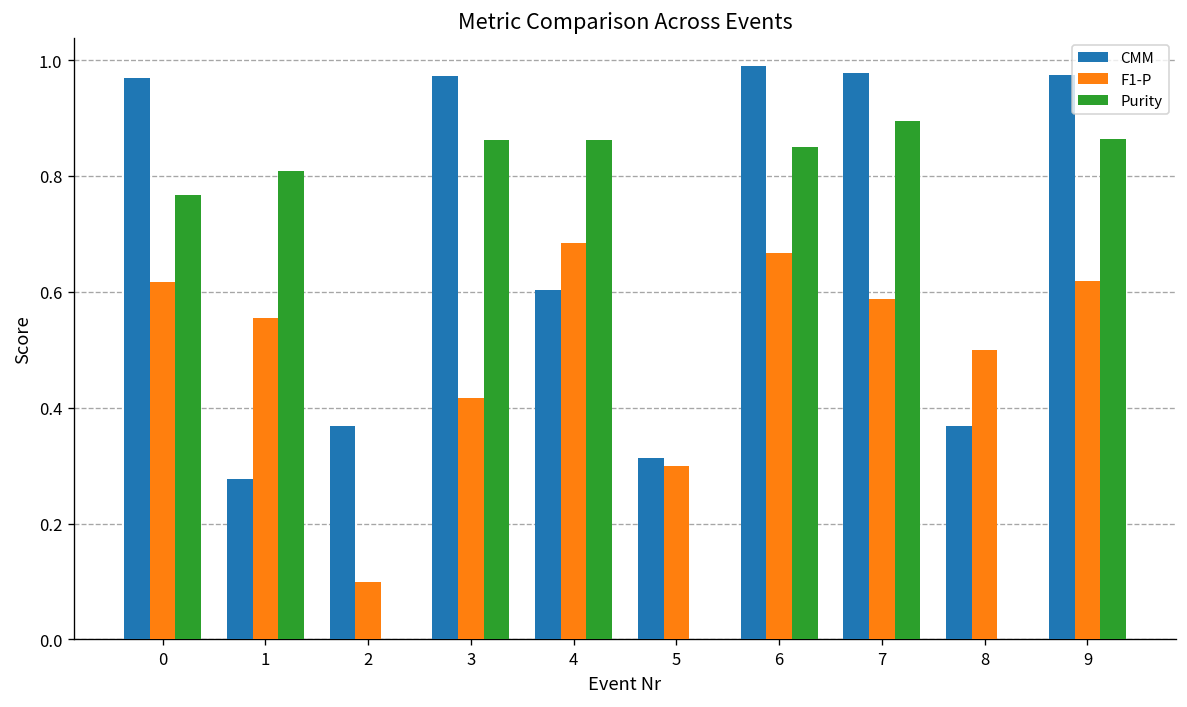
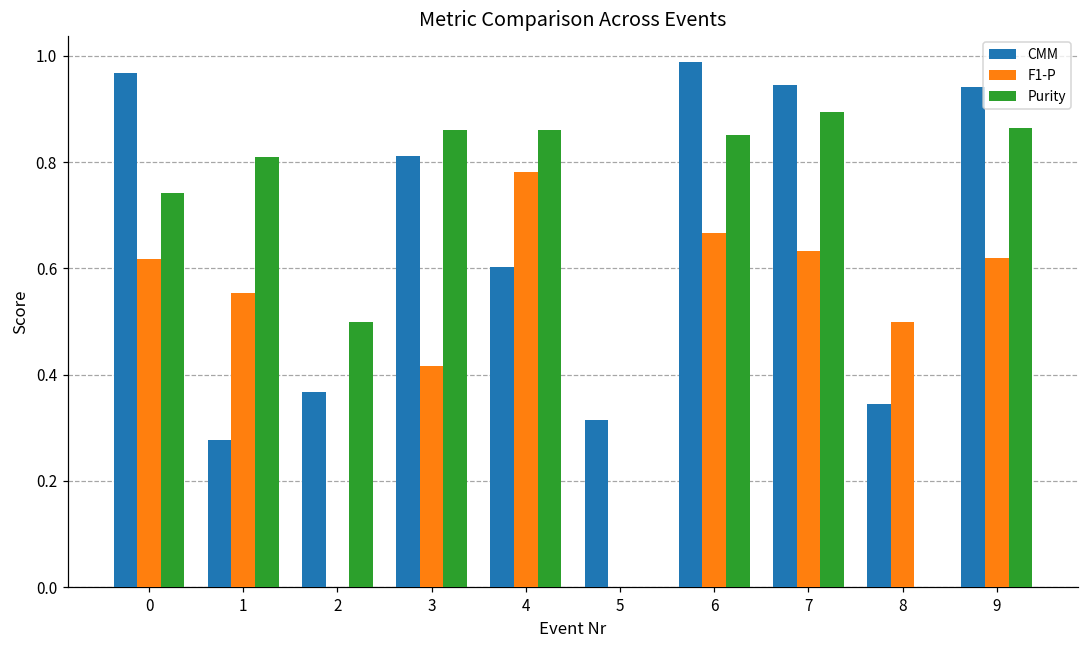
  {
    "CMM": {
      "0": 0.97,
      "1": 0.28,
      "2": 0.37,
-     "3": 0.97,
+     "3": 0.81,
      "4": 0.60,
      "5": 0.31,
      "6": 0.99,
-     "7": 0.98,
-     "8": 0.37,
-     "9": 0.97
+     "7": 0.95,
+     "8": 0.34,
+     "9": 0.94
    },
    "F1-P": {
      "0": 0.62,
      "1": 0.55,
-     "2": 0.1,
+     "2": 0.0,
      "3": 0.42,
-     "4": 0.68,
-     "5": 0.3,
+     "4": 0.78,
+     "5": 0.0,
      "6": 0.67,
-     "7": 0.59,
+     "7": 0.63,
      "8": 0.50,
      "9": 0.62
    },
    "Purity": {
-     "0": 0.77,
+     "0": 0.74,
      "1": 0.81,
-     "2": 0.0,
+     "2": 0.5,
      "3": 0.86,
      "4": 0.86,
      "5": 0.00,
      "6": 0.85,
      "7": 0.89,
      "8": 0.00,
      "9": 0.86
    }
  }
